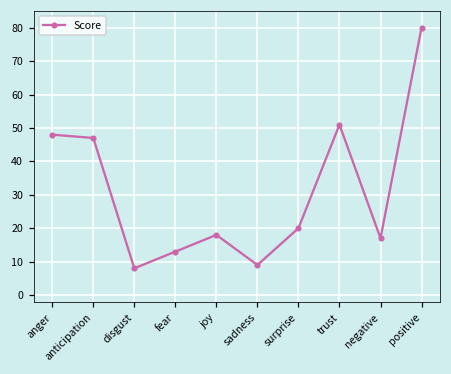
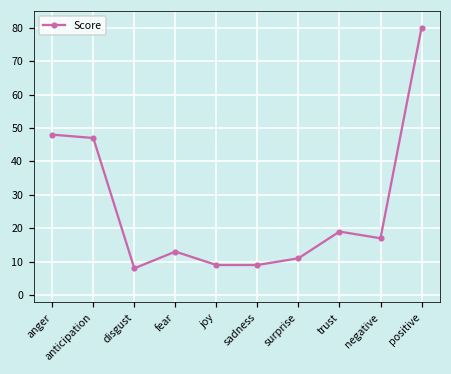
  {
    "anger": 48,
    "anticipation": 47,
    "disgust": 8,
    "fear": 13,
-   "joy": 18,
+   "joy": 9,
    "sadness": 9,
-   "surprise": 20,
-   "trust": 51,
+   "surprise": 11,
+   "trust": 19,
    "negative": 17,
    "positive": 80
  }
